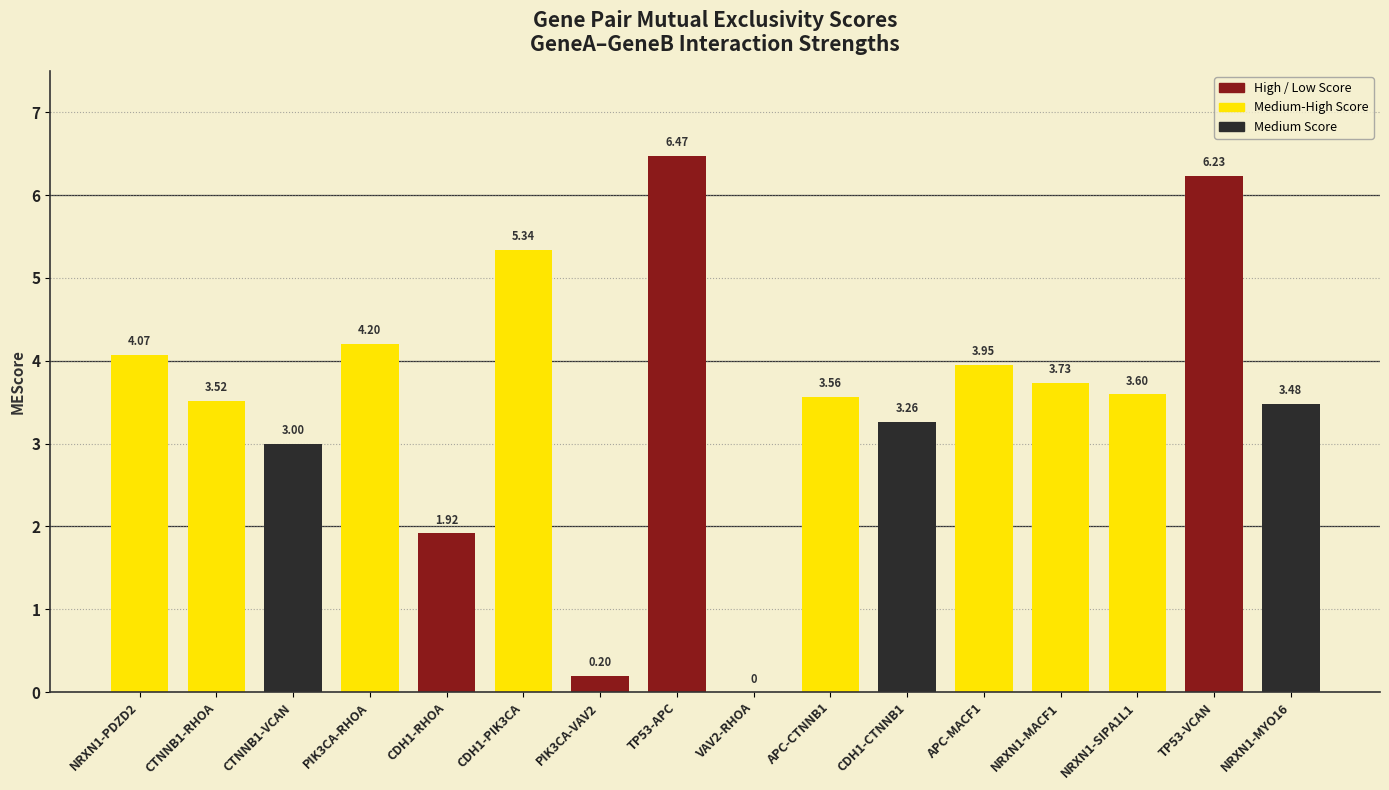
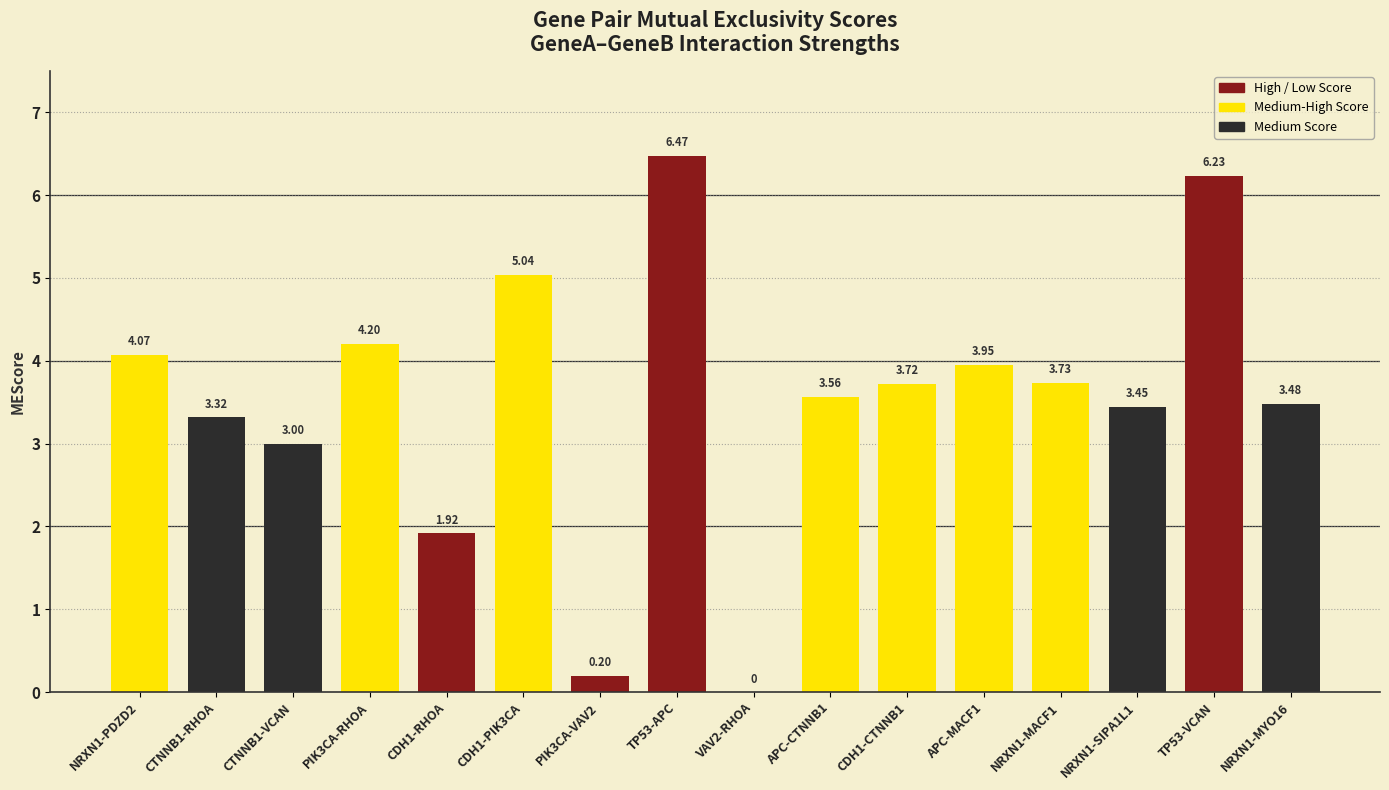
  {
    "NRXN1-PDZD2": 4.07,
-   "CTNNB1-RHOA": 3.52,
+   "CTNNB1-RHOA": 3.32,
    "CTNNB1-VCAN": 3.00,
    "PIK3CA-RHOA": 4.20,
    "CDH1-RHOA": 1.92,
-   "CDH1-PIK3CA": 5.34,
+   "CDH1-PIK3CA": 5.04,
    "PIK3CA-VAV2": 0.20,
    "TP53-APC": 6.47,
    "VAV2-RHOA": 0,
    "APC-CTNNB1": 3.56,
-   "CDH1-CTNNB1": 3.26,
+   "CDH1-CTNNB1": 3.72,
    "APC-MACF1": 3.95,
    "NRXN1-MACF1": 3.73,
-   "NRXN1-SIPA1L1": 3.60,
+   "NRXN1-SIPA1L1": 3.45,
    "TP53-VCAN": 6.23,
    "NRXN1-MYO16": 3.48
  }
